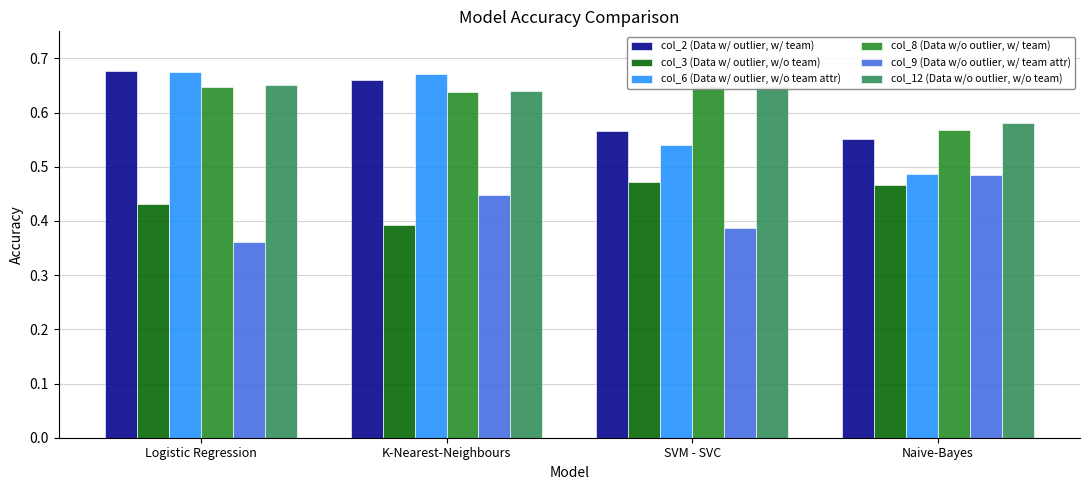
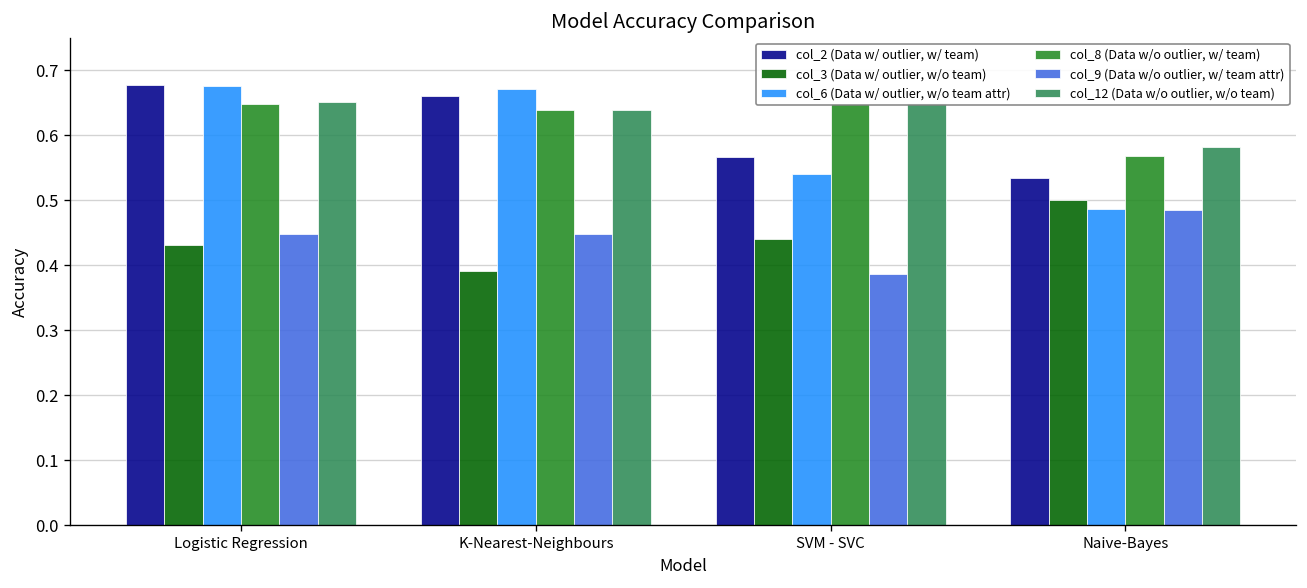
  {
    "col_2 (Data w/ outlier, w/ team)": {
      "Logistic Regression": 0.68,
      "K-Nearest-Neighbours": 0.66,
      "SVM - SVC": 0.57,
-     "Naive-Bayes": 0.55
+     "Naive-Bayes": 0.53
    },
    "col_3 (Data w/ outlier, w/o team)": {
      "Logistic Regression": 0.43,
      "K-Nearest-Neighbours": 0.39,
-     "SVM - SVC": 0.47,
-     "Naive-Bayes": 0.47
+     "SVM - SVC": 0.44,
+     "Naive-Bayes": 0.50
    },
    "col_6 (Data w/ outlier, w/o team attr)": {
      "Logistic Regression": 0.68,
      "K-Nearest-Neighbours": 0.67,
      "SVM - SVC": 0.54,
      "Naive-Bayes": 0.49
    },
    "col_9 (Data w/o outlier, w/ team attr)": {
-     "Logistic Regression": 0.36,
+     "Logistic Regression": 0.45,
      "K-Nearest-Neighbours": 0.45,
      "SVM - SVC": 0.39,
      "Naive-Bayes": 0.48
    }
  }
